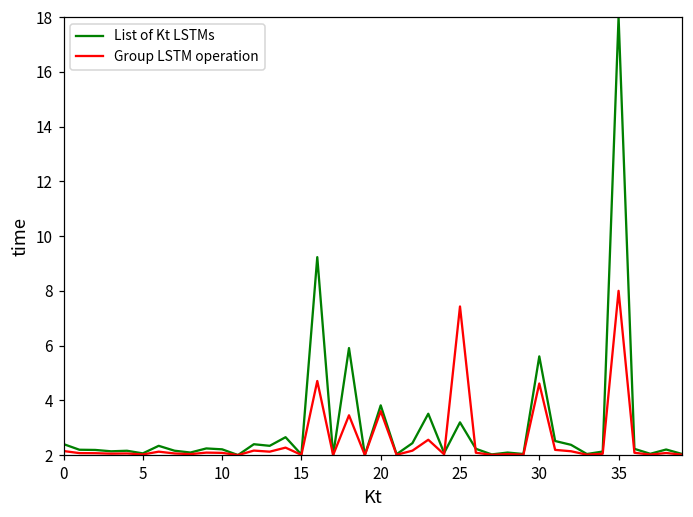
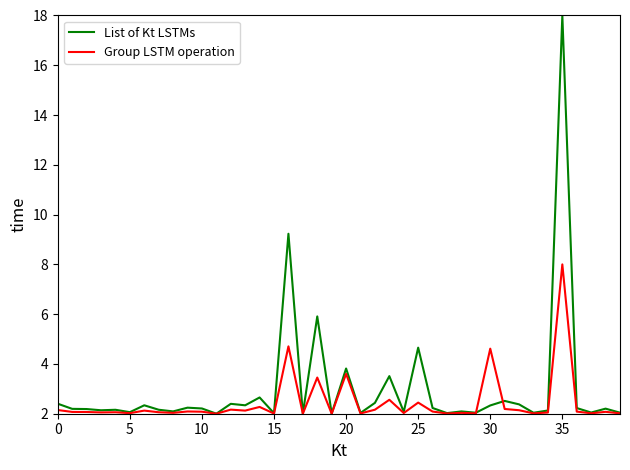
  {
    "List of Kt LSTMs": {
      "0": 2.4,
      "10": 2.2,
      "20": 3.8,
-     "25": 3.2,
-     "30": 5.6,
+     "25": 4.7,
+     "30": 2.3,
      "35": 18.0
    },
    "Group LSTM operation": {
      "0": 2.1,
      "10": 2.1,
      "20": 3.6,
-     "25": 7.4,
+     "25": 2.4,
      "30": 4.6,
      "35": 8.0
    }
  }
